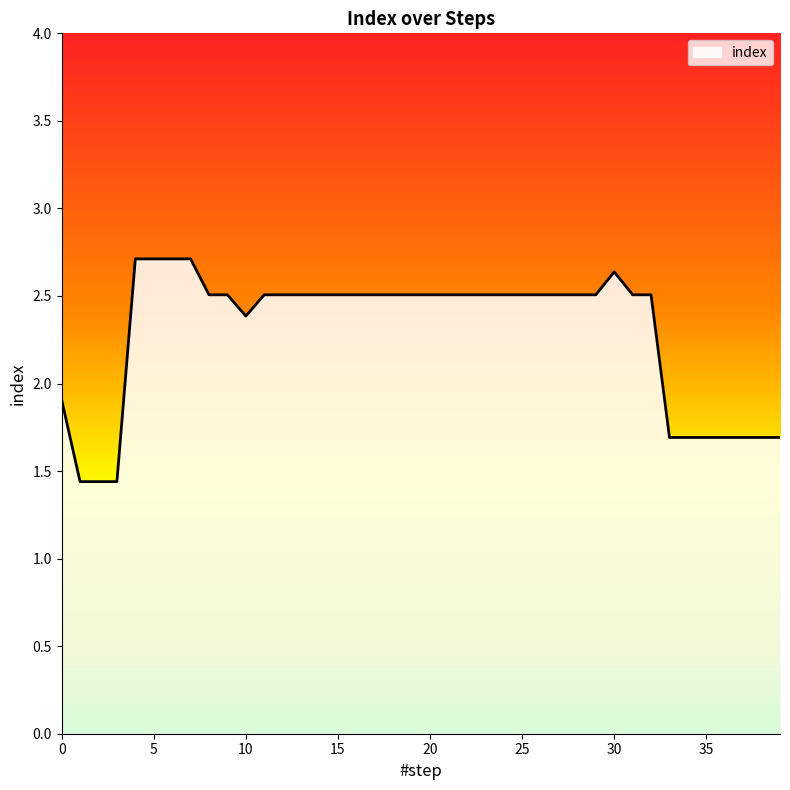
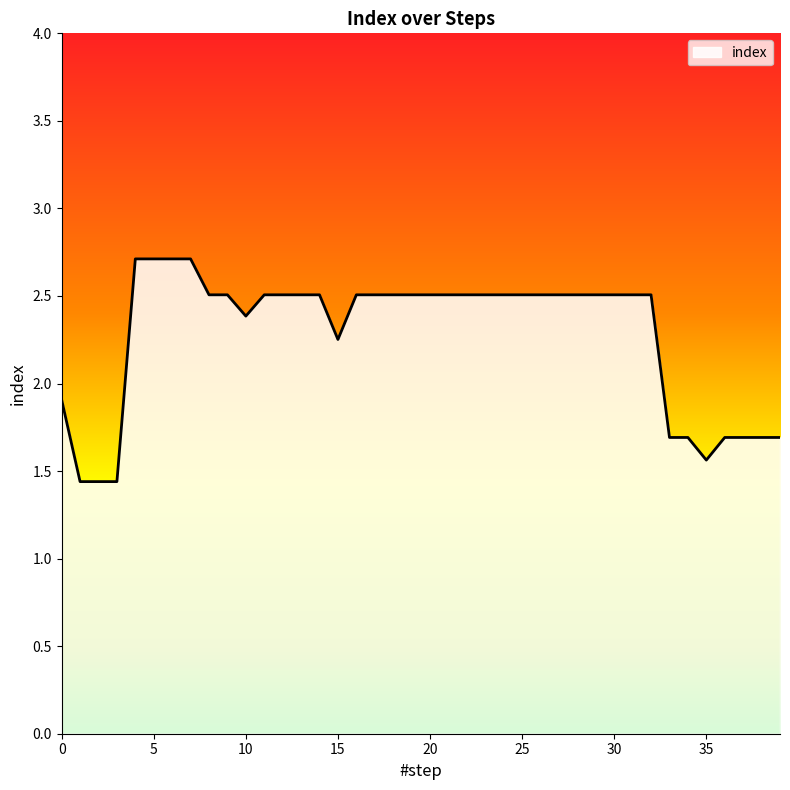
  {
    "0": 1.91,
    "5": 2.71,
    "10": 2.39,
-   "15": 2.51,
+   "15": 2.25,
    "20": 2.51,
    "25": 2.51,
-   "30": 2.64,
-   "35": 1.69
+   "30": 2.51,
+   "35": 1.56
  }
